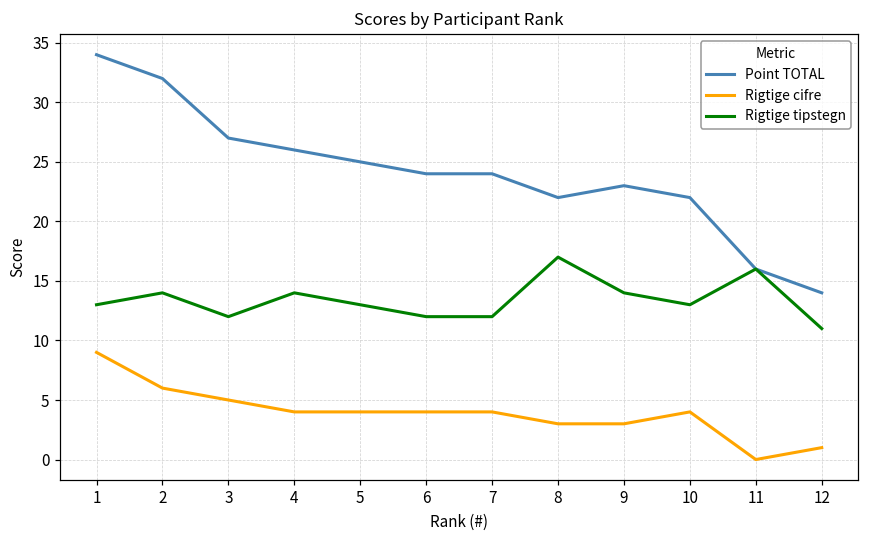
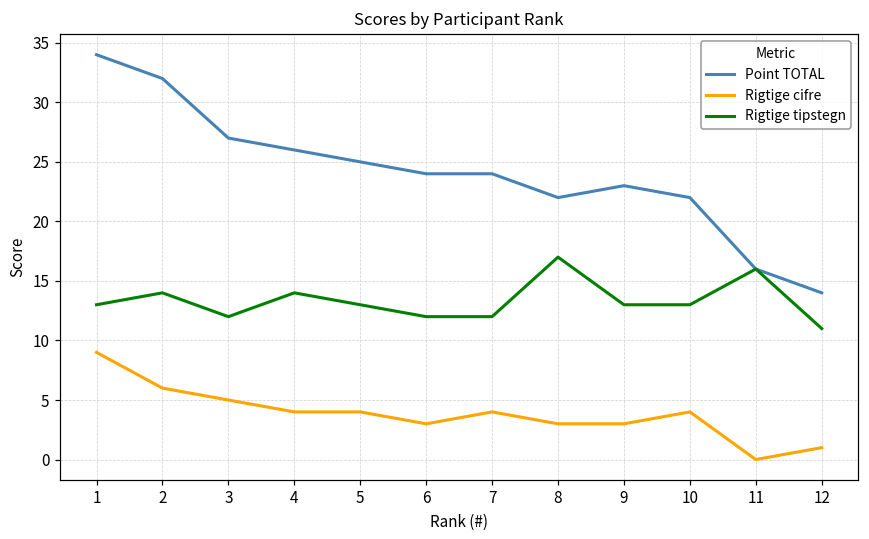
  {
    "Point TOTAL": {
      "1": 34,
      "2": 32,
      "3": 27,
      "4": 26,
      "5": 25,
      "6": 24,
      "7": 24,
      "8": 22,
      "9": 23,
      "10": 22,
      "12": 14
    },
    "Rigtige cifre": {
      "1": 9,
      "2": 6,
      "3": 5,
      "4": 4,
      "5": 4,
-     "6": 4,
+     "6": 3,
      "7": 4,
      "8": 3,
      "9": 3,
      "10": 4,
      "11": 0,
      "12": 1
    },
    "Rigtige tipstegn": {
      "1": 13,
      "2": 14,
      "3": 12,
      "4": 14,
      "5": 13,
      "6": 12,
      "7": 12,
      "8": 17,
-     "9": 14,
+     "9": 13,
      "10": 13,
      "12": 11
    }
  }
